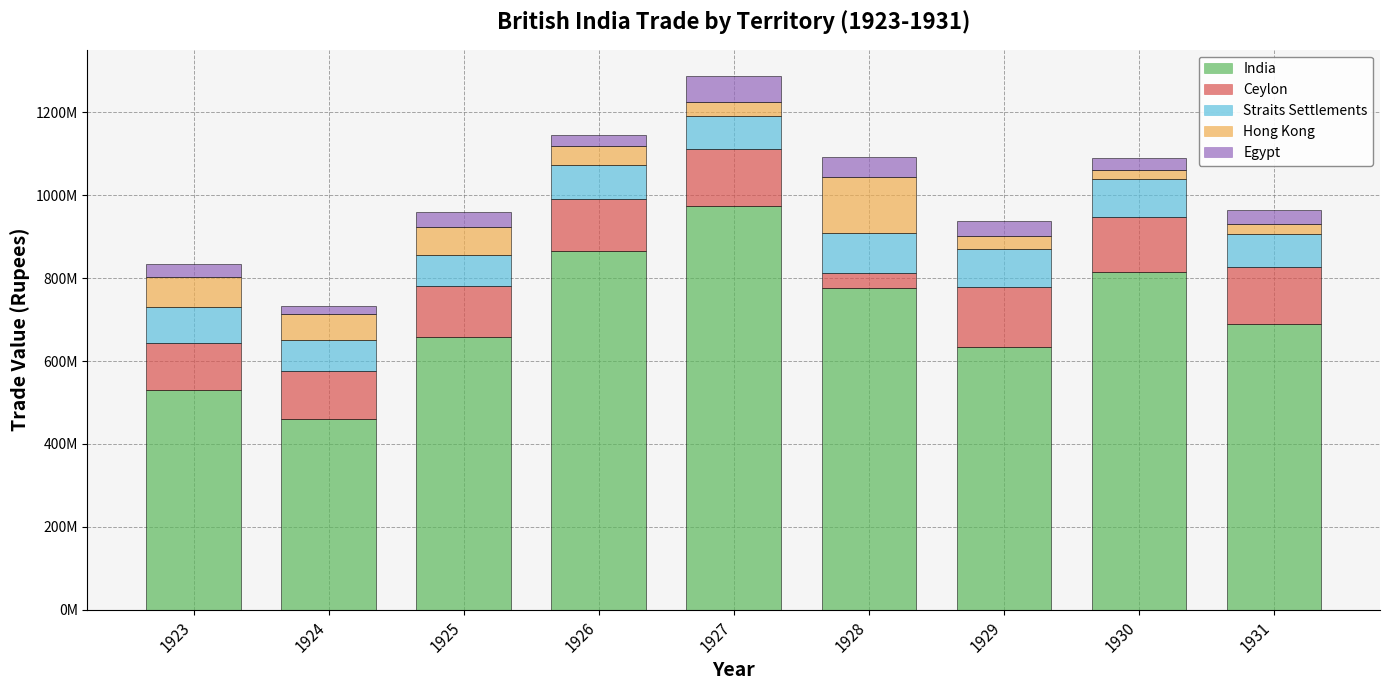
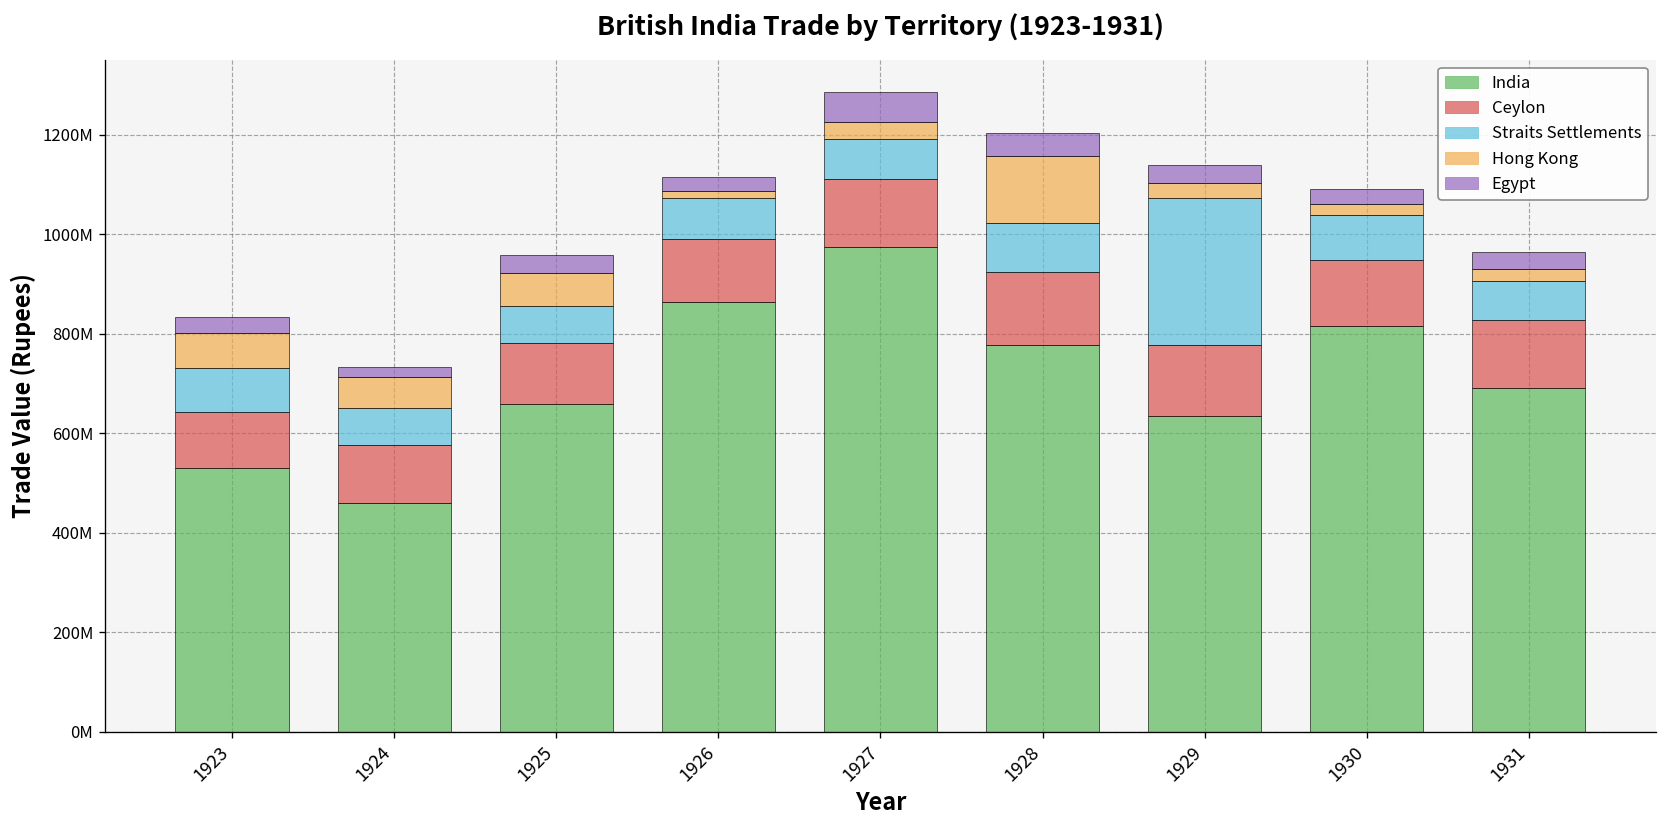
  {
    "India": {
      "1923": 530000000,
      "1924": 460000000,
      "1925": 660000000,
      "1926": 860000000,
      "1927": 980000000,
      "1928": 780000000,
      "1929": 630000000,
      "1930": 820000000,
      "1931": 690000000
    },
    "Ceylon": {
      "1923": 110000000,
      "1924": 120000000,
      "1925": 120000000,
      "1926": 130000000,
      "1927": 140000000,
-     "1928": 30000000,
+     "1928": 150000000,
      "1929": 140000000,
      "1930": 130000000,
      "1931": 140000000
    },
    "Straits Settlements": {
      "1923": 90000000,
      "1924": 70000000,
      "1925": 80000000,
      "1926": 80000000,
      "1927": 80000000,
      "1928": 100000000,
-     "1929": 90000000,
+     "1929": 300000000,
      "1930": 90000000,
      "1931": 80000000
    },
    "Hong Kong": {
      "1923": 70000000,
      "1924": 60000000,
      "1925": 70000000,
-     "1926": 40000000,
+     "1926": 10000000,
      "1927": 30000000,
      "1928": 130000000,
      "1929": 30000000,
      "1930": 20000000,
      "1931": 20000000
    },
    "Egypt": {
      "1923": 30000000,
      "1924": 20000000,
      "1925": 40000000,
      "1926": 30000000,
      "1927": 60000000,
      "1928": 50000000,
      "1929": 40000000,
      "1930": 30000000,
      "1931": 30000000
    }
  }
